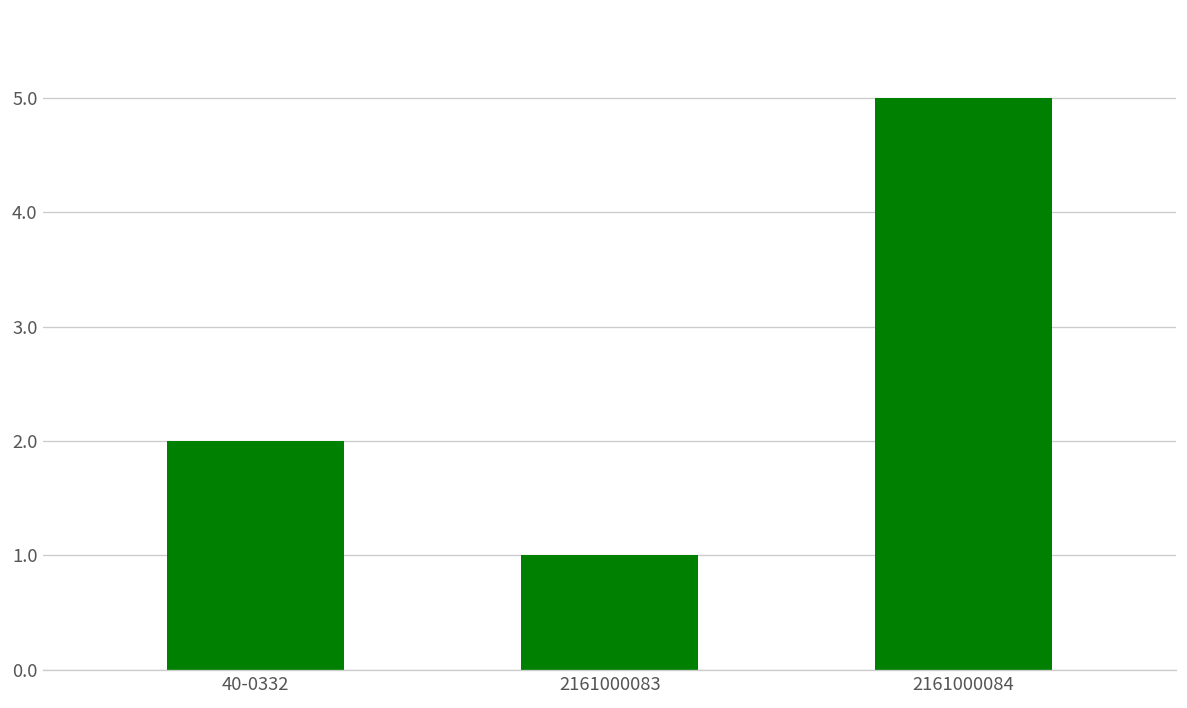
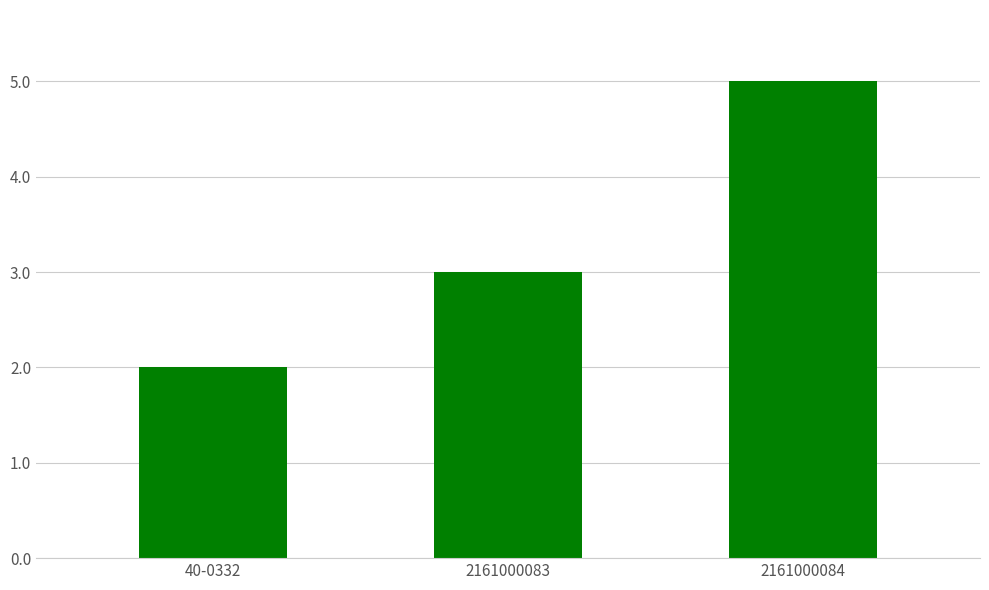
  {
    "40-0332": 2,
-   "2161000083": 1,
+   "2161000083": 3,
    "2161000084": 5
  }
